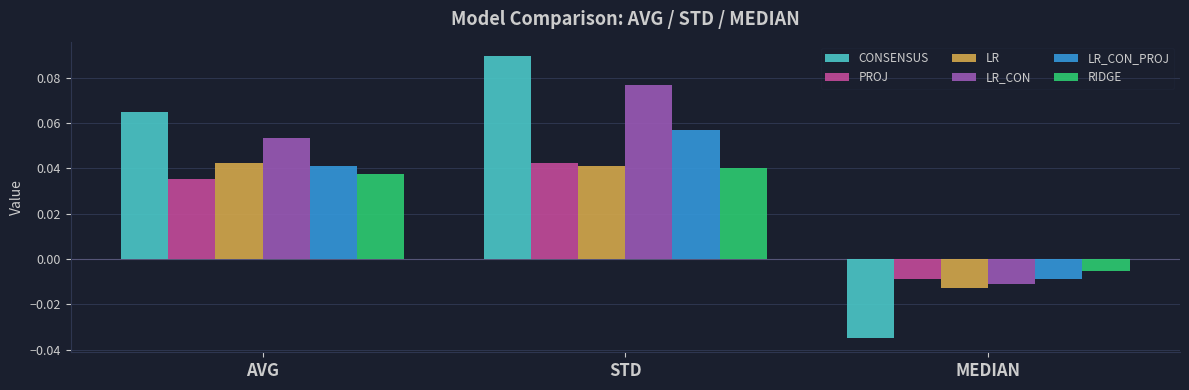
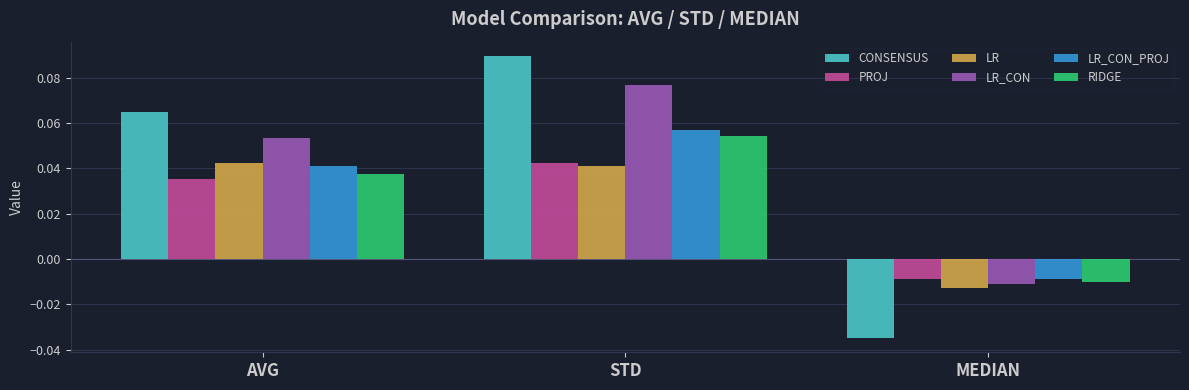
  {
    "LR": {
      "AVG": 0.042,
      "STD": 0.041,
      "MEDIAN": -0.013
    },
    "RIDGE": {
      "AVG": 0.038,
-     "STD": 0.040,
-     "MEDIAN": -0.006
+     "STD": 0.054,
+     "MEDIAN": -0.010
    }
  }
